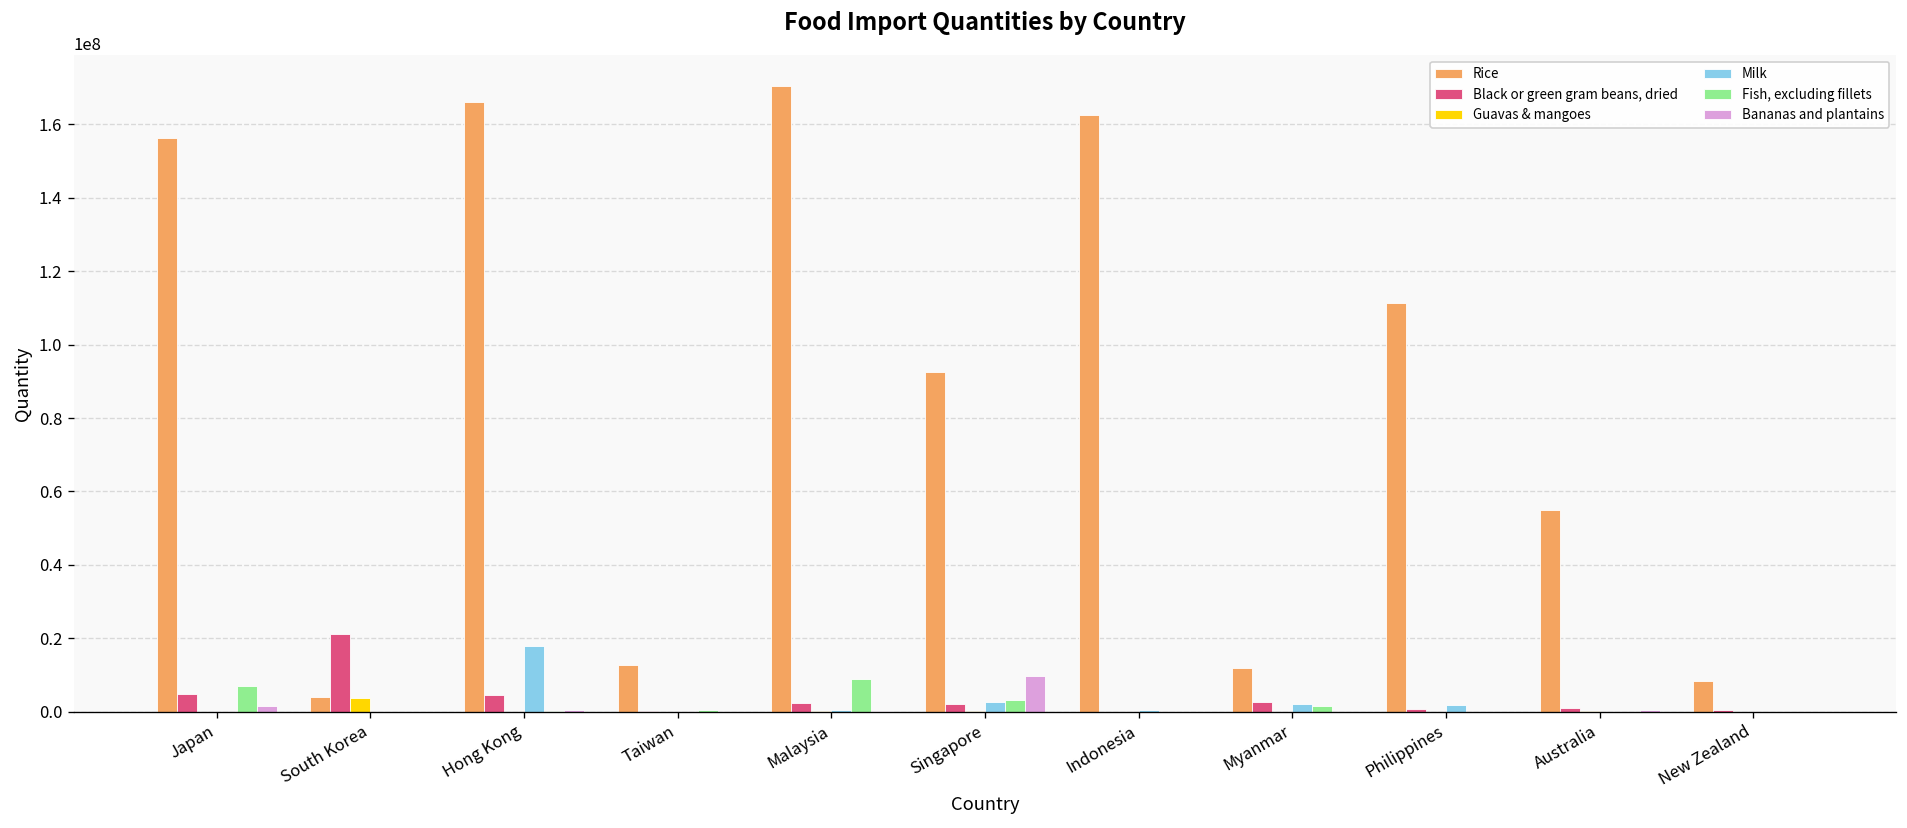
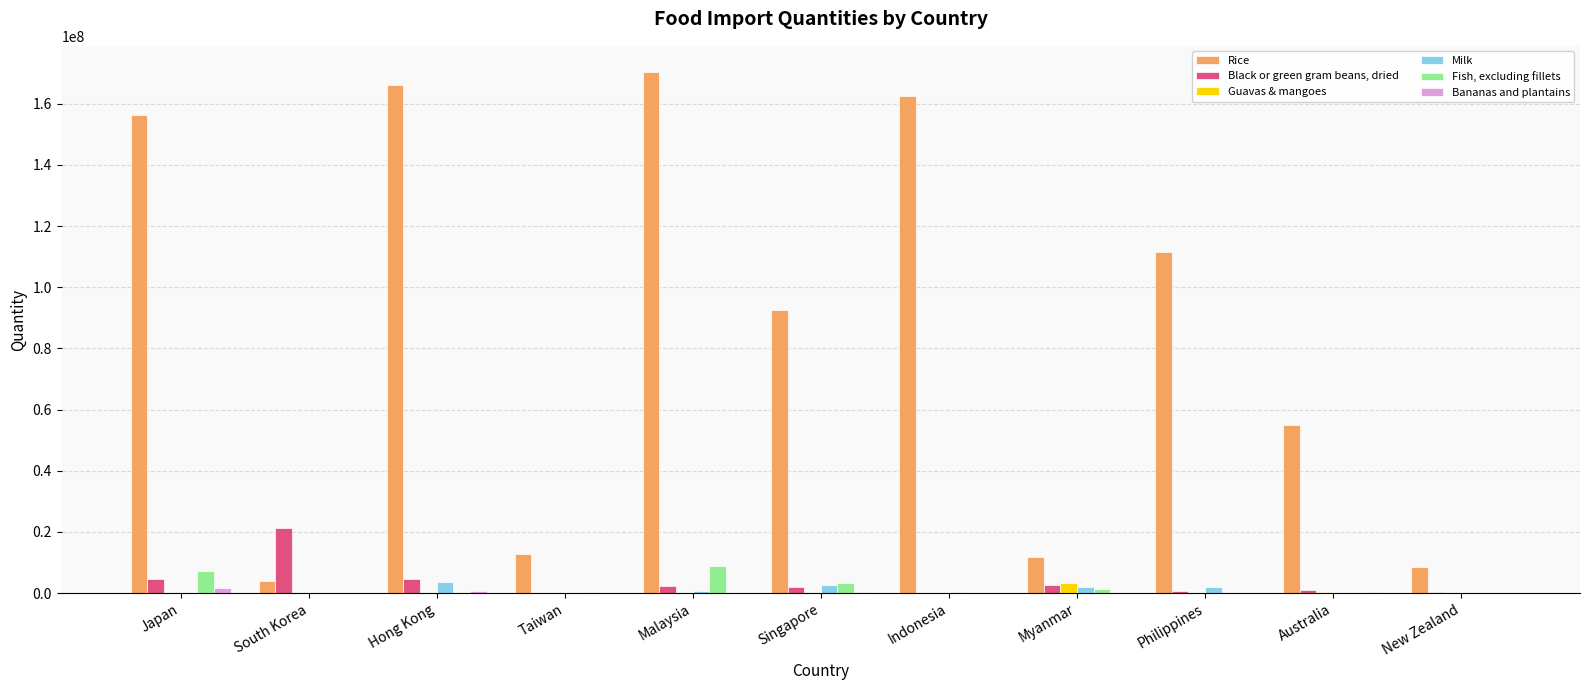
  {
    "Rice": {
      "Japan": 156000000,
      "South Korea": 4000000,
      "Hong Kong": 166000000,
      "Taiwan": 13000000,
      "Malaysia": 170000000,
      "Singapore": 93000000,
      "Indonesia": 163000000,
      "Myanmar": 12000000,
      "Philippines": 111000000,
      "Australia": 55000000,
      "New Zealand": 8000000
    },
    "Black or green gram beans, dried": {
      "Japan": 5000000,
      "South Korea": 21000000,
      "Hong Kong": 5000000,
      "Malaysia": 2000000,
      "Singapore": 2000000,
      "Myanmar": 3000000,
      "Philippines": 1000000,
      "Australia": 1000000
    },
    "Guavas & mangoes": {
-     "South Korea": 4000000,
+     "South Korea": 0,
      "Taiwan": 0,
      "Indonesia": 0,
-     "Myanmar": 0,
+     "Myanmar": 3000000,
      "Philippines": 0
    },
    "Milk": {
      "Japan": 0,
-     "Hong Kong": 18000000,
+     "Hong Kong": 4000000,
      "Singapore": 3000000,
      "Myanmar": 2000000,
      "Philippines": 2000000,
      "Australia": 0
    },
    "Fish, excluding fillets": {
      "Japan": 7000000,
      "Malaysia": 9000000,
      "Singapore": 3000000,
      "Indonesia": 0,
      "Myanmar": 1000000,
      "New Zealand": 0
    },
    "Bananas and plantains": {
      "Japan": 2000000,
-     "Singapore": 10000000,
+     "Singapore": 0,
      "Indonesia": 0,
      "Philippines": 0
    }
  }
